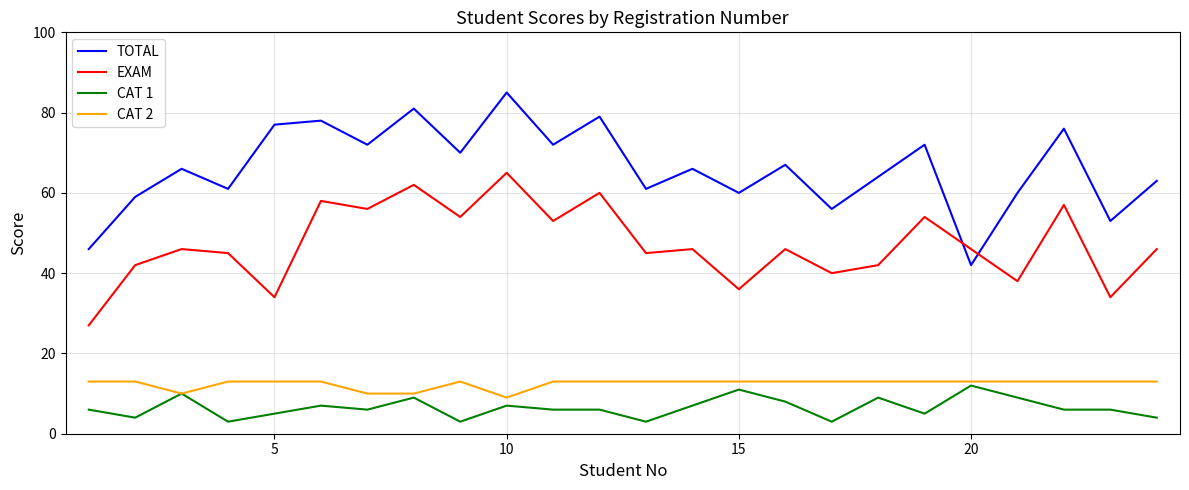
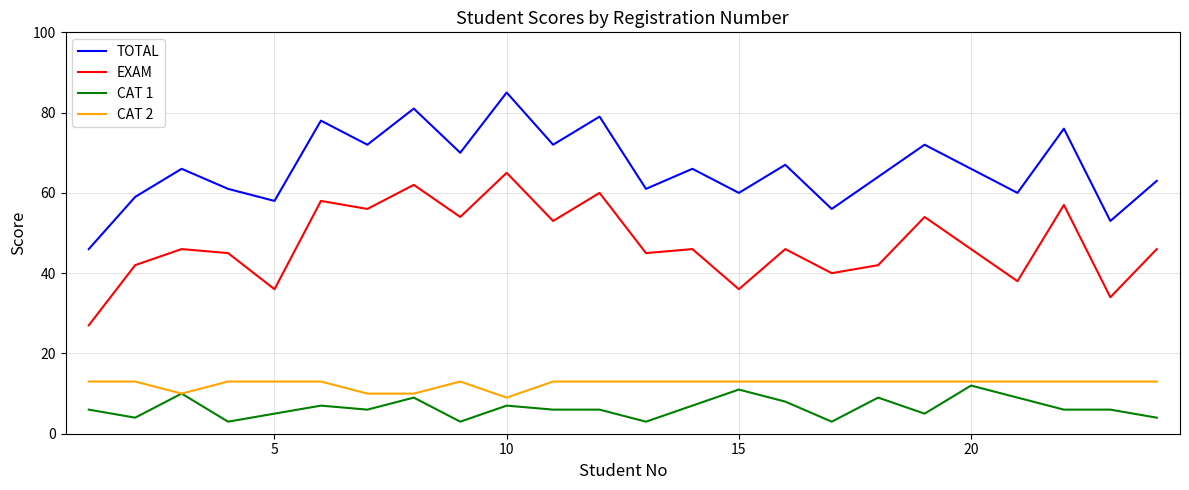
  {
    "TOTAL": {
-     "5": 77,
+     "5": 58,
      "10": 85,
      "15": 60,
-     "20": 42
+     "20": 66
    },
    "EXAM": {
-     "5": 34,
+     "5": 36,
      "10": 65,
      "15": 36,
      "20": 46
    },
    "CAT 1": {
      "5": 5,
      "10": 7,
      "15": 11,
      "20": 12
    },
    "CAT 2": {
      "5": 13,
      "10": 9,
      "15": 13,
      "20": 13
    }
  }
